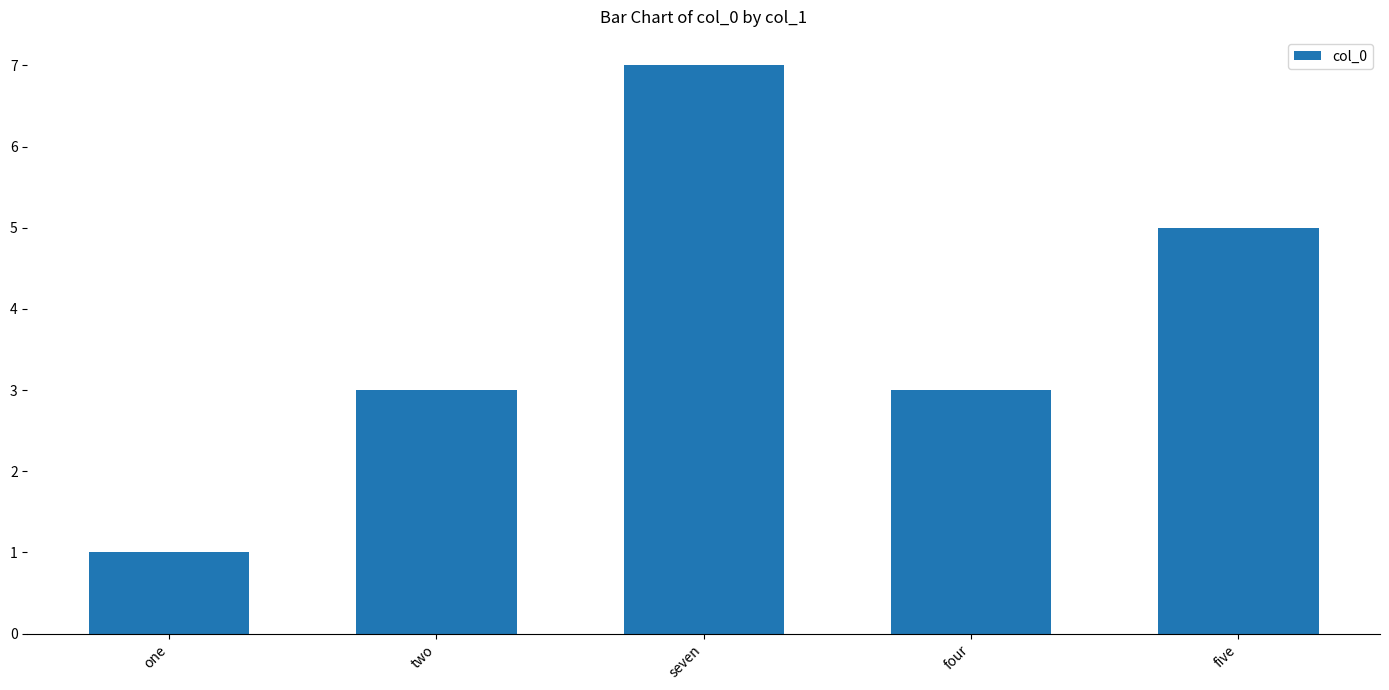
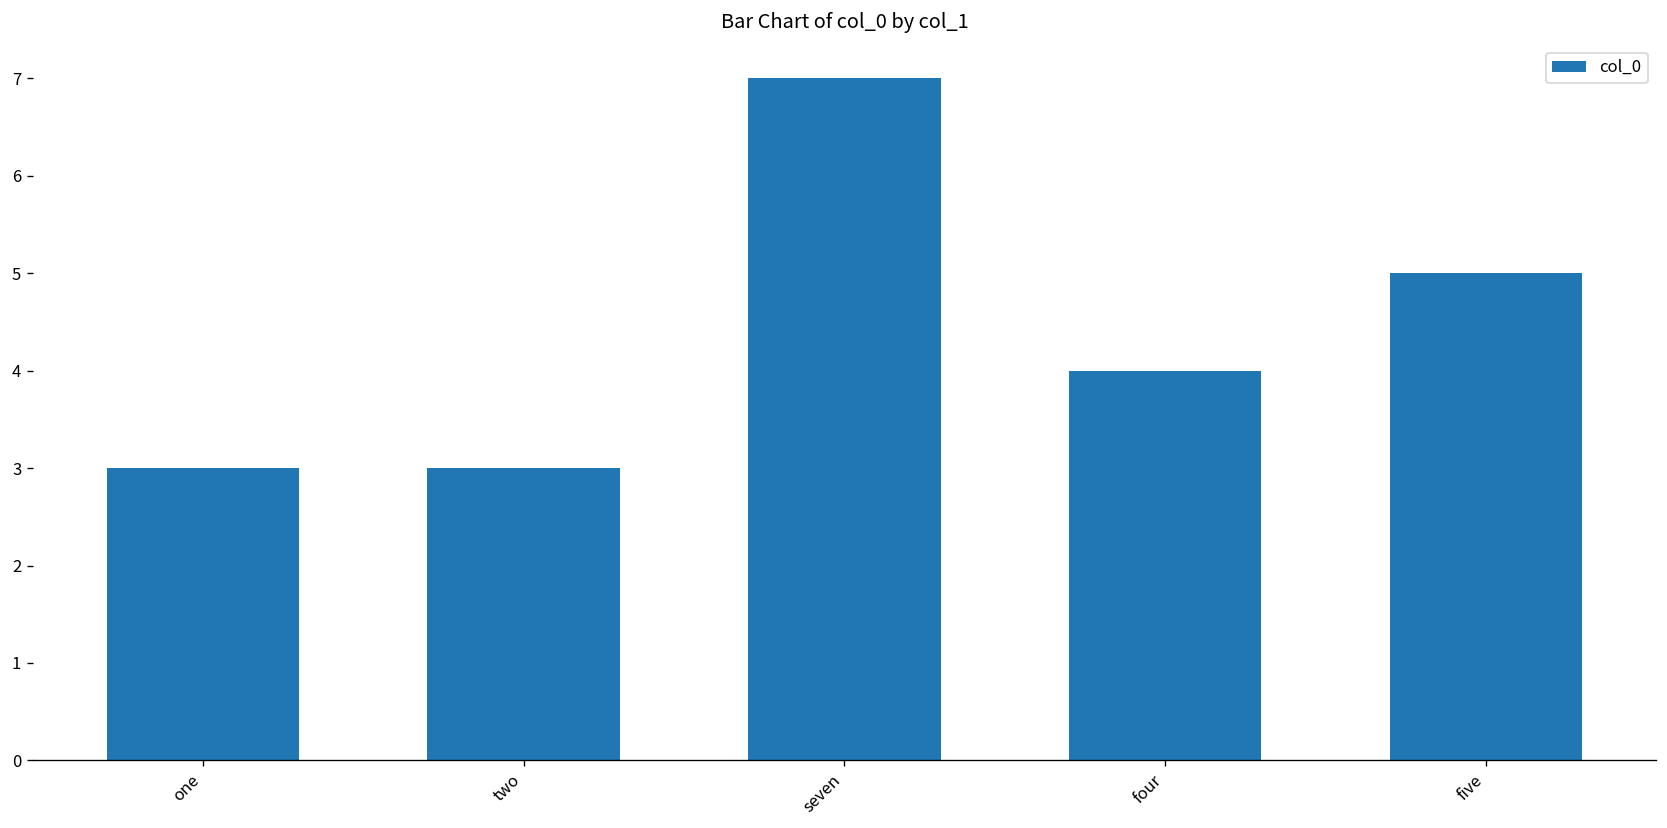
  {
-   "one": 1,
+   "one": 3,
    "two": 3,
    "seven": 7,
-   "four": 3,
+   "four": 4,
    "five": 5
  }
